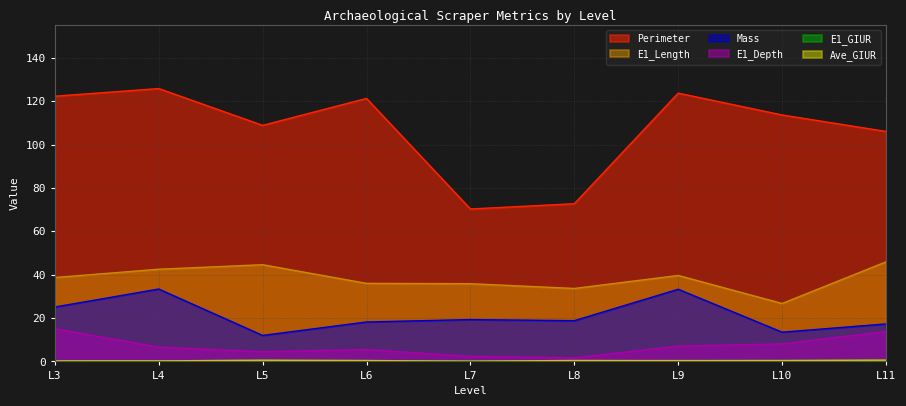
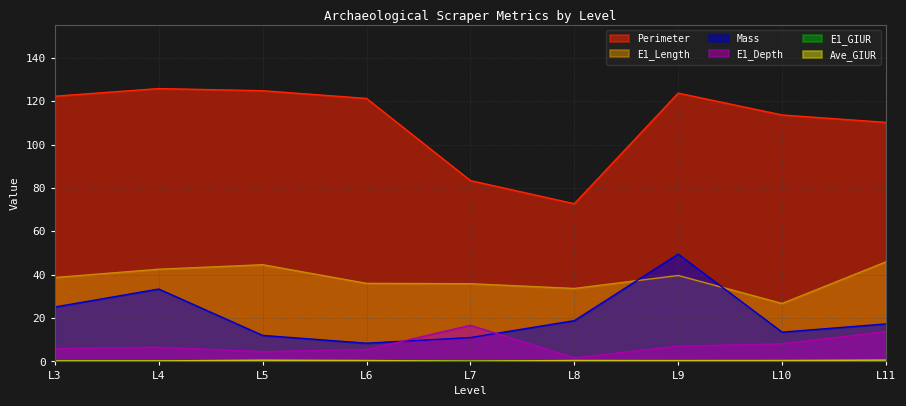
  {
    "Perimeter": {
      "L3": 122,
      "L4": 126,
-     "L5": 109,
+     "L5": 125,
      "L6": 121,
-     "L7": 70,
+     "L7": 83,
      "L8": 73,
      "L9": 124,
      "L10": 114,
-     "L11": 106
+     "L11": 110
    },
    "Mass": {
      "L3": 25,
      "L4": 33,
      "L5": 12,
-     "L6": 18,
-     "L7": 19,
+     "L6": 8,
+     "L7": 11,
      "L8": 19,
-     "L9": 33,
+     "L9": 50,
      "L10": 14,
      "L11": 17
    },
    "E1_Depth": {
-     "L3": 15,
+     "L3": 6,
      "L4": 7,
      "L5": 4,
      "L6": 5,
-     "L7": 2,
+     "L7": 17,
      "L8": 2,
      "L9": 7,
      "L10": 8,
      "L11": 14
    }
  }
